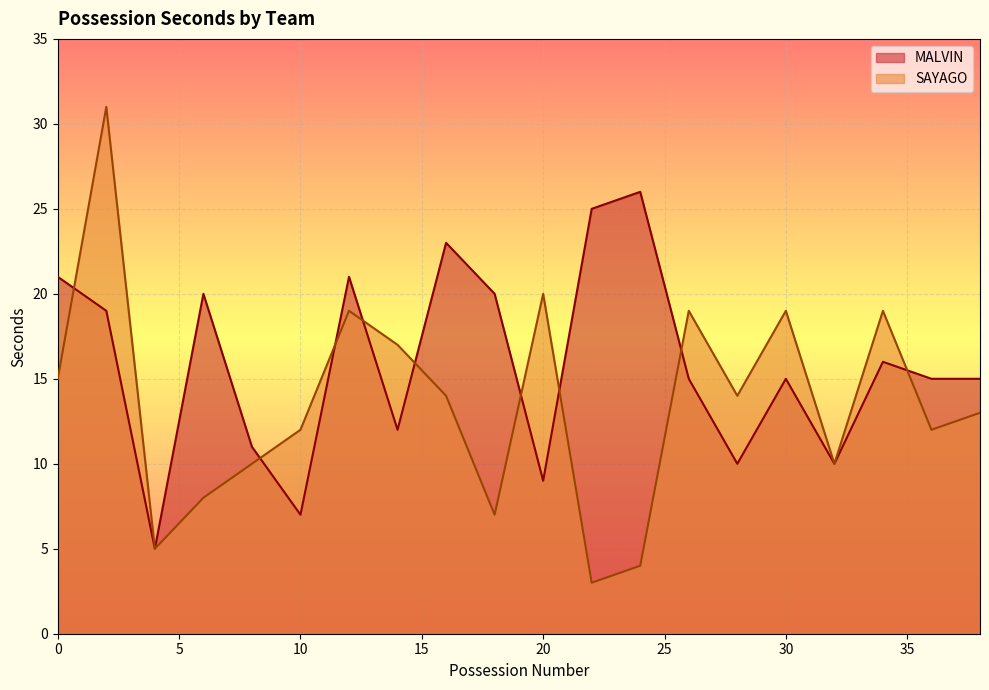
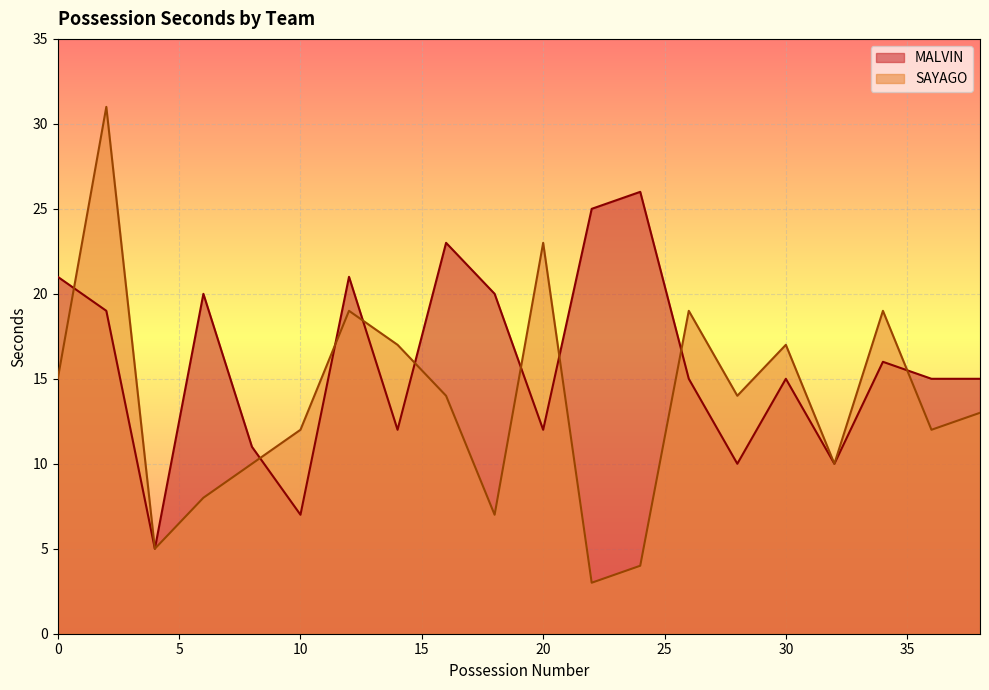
  {
    "MALVIN": {
      "0": 21,
      "10": 7,
-     "20": 9,
+     "20": 12,
      "30": 15
    },
    "SAYAGO": {
      "0": 15,
      "10": 12,
-     "20": 20,
-     "30": 19
+     "20": 23,
+     "30": 17
    }
  }
